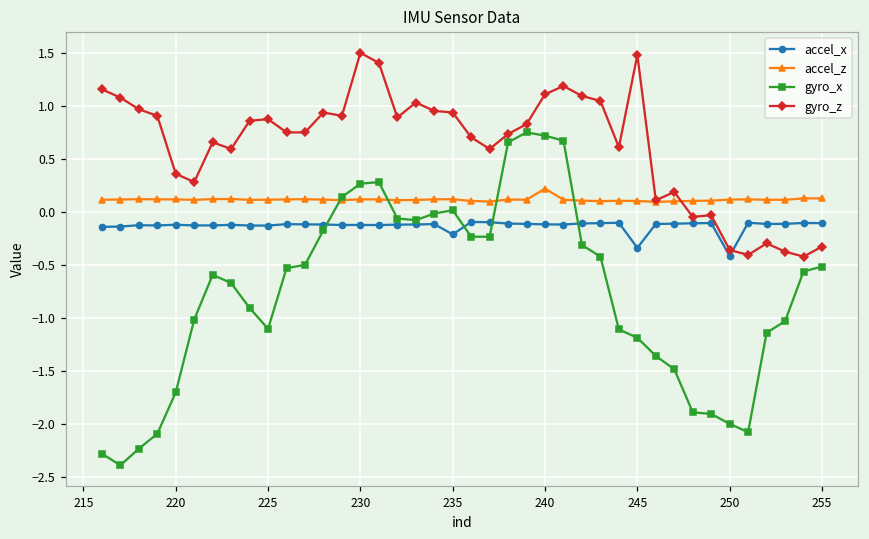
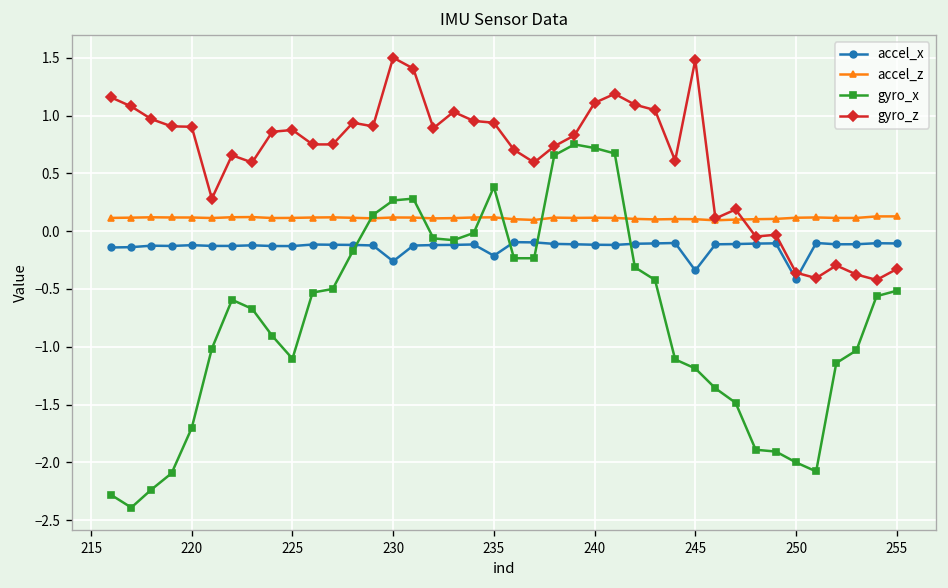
  {
    "accel_x": {
      "220": -0.1,
      "225": -0.1,
-     "230": -0.1,
+     "230": -0.3,
      "235": -0.2,
      "240": -0.1,
      "245": -0.3,
      "250": -0.4,
      "255": -0.1
    },
    "accel_z": {
      "220": 0.1,
      "225": 0.1,
      "230": 0.1,
      "235": 0.1,
-     "240": 0.2,
+     "240": 0.1,
      "245": 0.1,
      "250": 0.1,
      "255": 0.1
    },
    "gyro_x": {
      "220": -1.7,
      "225": -1.1,
      "230": 0.3,
-     "235": 0.0,
+     "235": 0.4,
      "240": 0.7,
      "245": -1.2,
      "250": -2.0,
      "255": -0.5
    },
    "gyro_z": {
-     "220": 0.4,
+     "220": 0.9,
      "225": 0.9,
      "230": 1.5,
      "235": 0.9,
      "240": 1.1,
      "245": 1.5,
      "250": -0.4,
      "255": -0.3
    }
  }
